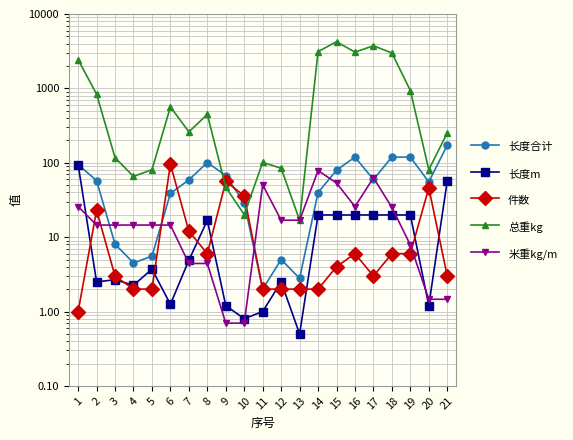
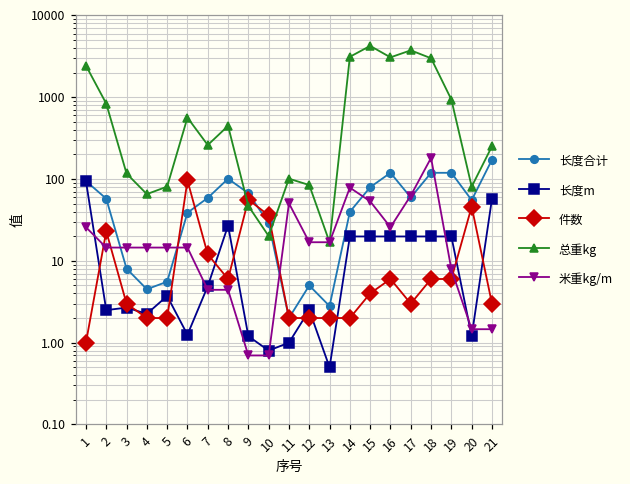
  {
    "长度合计": {
      "2": 60,
      "3": 8,
      "4": 5,
      "5": 6,
      "6": 40,
      "7": 60,
      "8": 100,
      "9": 70,
      "10": 29,
      "12": 5,
      "13": 3,
      "14": 40,
      "15": 80,
      "16": 120,
      "18": 120,
      "19": 120,
      "20": 60,
      "21": 170
    },
    "长度m": {
      "2": 2.5,
      "3": 2.7,
      "4": 2.3,
      "5": 4,
      "6": 1.3,
      "7": 5,
-     "8": 17,
+     "8": 27,
      "9": 1.2,
      "10": 0.8,
      "11": 1,
      "12": 2.5,
      "13": 0.5,
      "14": 20,
      "15": 20,
      "16": 20,
      "17": 20,
      "18": 20,
      "19": 20,
      "20": 1.2,
      "21": 60
    },
    "件数": {
      "1": 1,
      "2": 23,
      "3": 3,
      "4": 2,
      "5": 2,
      "6": 100,
      "7": 12,
      "8": 6,
      "9": 60,
      "10": 40,
      "12": 2,
      "13": 2,
      "14": 2,
      "15": 4,
      "16": 6,
      "17": 3,
      "18": 6,
      "19": 6,
      "20": 50,
      "21": 3
    },
    "总重kg": {
      "1": 2400,
      "2": 800,
      "3": 120,
      "4": 70,
      "5": 80,
      "6": 600,
      "7": 260,
      "8": 400,
      "9": 50,
      "10": 20,
      "11": 100,
      "12": 80,
      "14": 3100,
      "15": 4000,
      "16": 3100,
      "17": 4000,
      "18": 3000,
      "19": 900,
      "20": 80,
      "21": 250
    },
    "米重kg/m": {
      "1": 26,
      "2": 15,
      "3": 15,
      "4": 15,
      "5": 15,
      "6": 15,
      "7": 4,
      "8": 4,
      "9": 0.7,
      "10": 0.7,
      "11": 50,
      "12": 17,
      "14": 80,
      "15": 50,
      "16": 26,
-     "18": 25,
+     "18": 180,
      "19": 8,
      "20": 1.5,
      "21": 1.5
    }
  }
